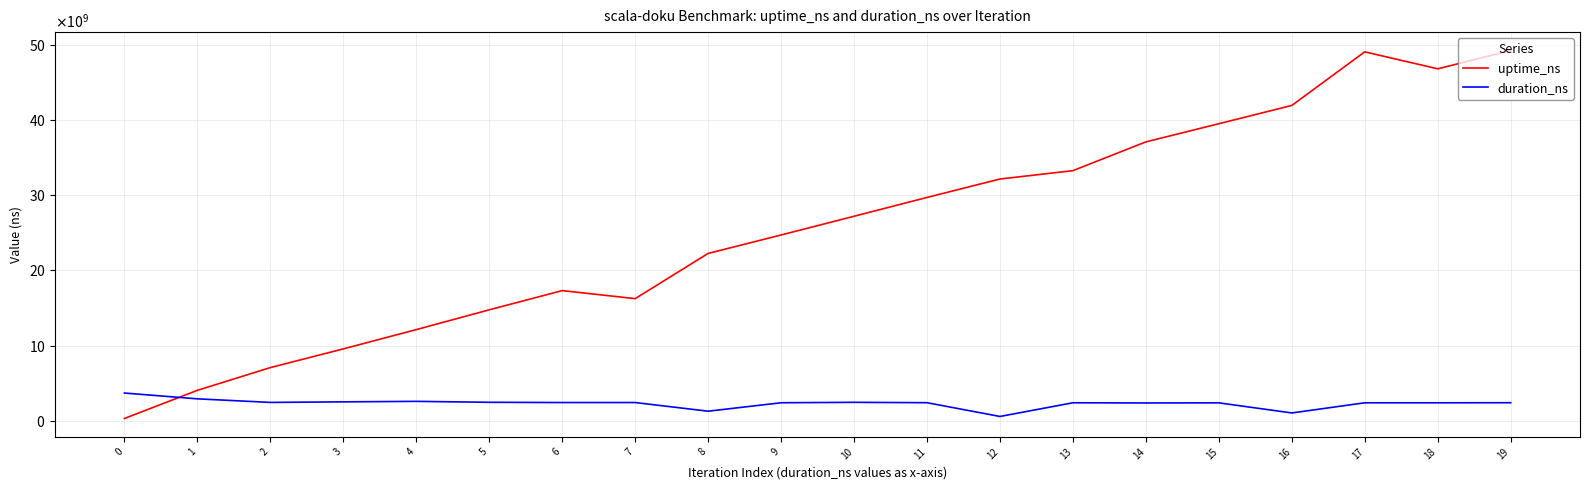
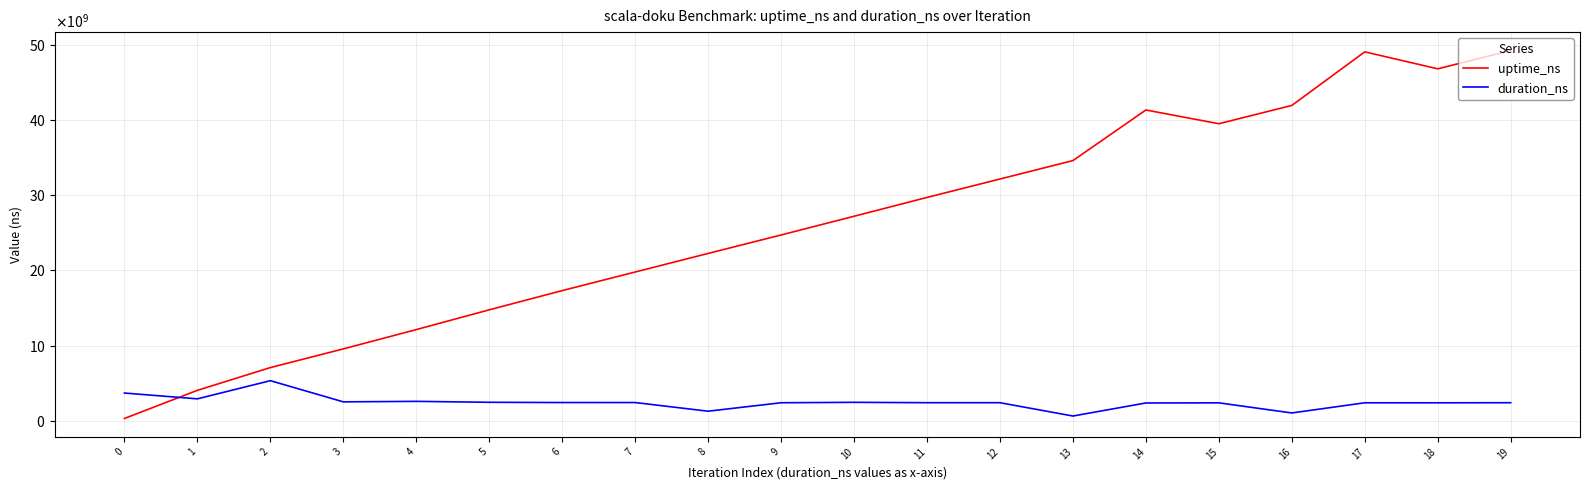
  {
    "uptime_ns": {
      "0": 0,
      "1": 4000000000,
      "2": 7000000000,
      "3": 10000000000,
      "4": 12000000000,
      "5": 15000000000,
      "6": 17000000000,
-     "7": 16000000000,
+     "7": 20000000000,
      "8": 22000000000,
      "9": 25000000000,
      "10": 27000000000,
      "11": 30000000000,
      "12": 32000000000,
-     "13": 33000000000,
-     "14": 37000000000,
+     "13": 35000000000,
+     "14": 41000000000,
      "15": 39000000000,
      "16": 42000000000,
      "17": 49000000000,
      "18": 47000000000
    },
    "duration_ns": {
      "0": 4000000000,
      "1": 3000000000,
-     "2": 2000000000,
+     "2": 5000000000,
      "3": 3000000000,
      "4": 3000000000,
      "5": 2000000000,
      "6": 2000000000,
      "7": 2000000000,
      "8": 1000000000,
      "9": 2000000000,
      "10": 2000000000,
      "11": 2000000000,
-     "12": 1000000000,
-     "13": 2000000000,
+     "12": 2000000000,
+     "13": 1000000000,
      "14": 2000000000,
      "15": 2000000000,
      "16": 1000000000,
      "17": 2000000000,
      "18": 2000000000,
      "19": 2000000000
    }
  }
